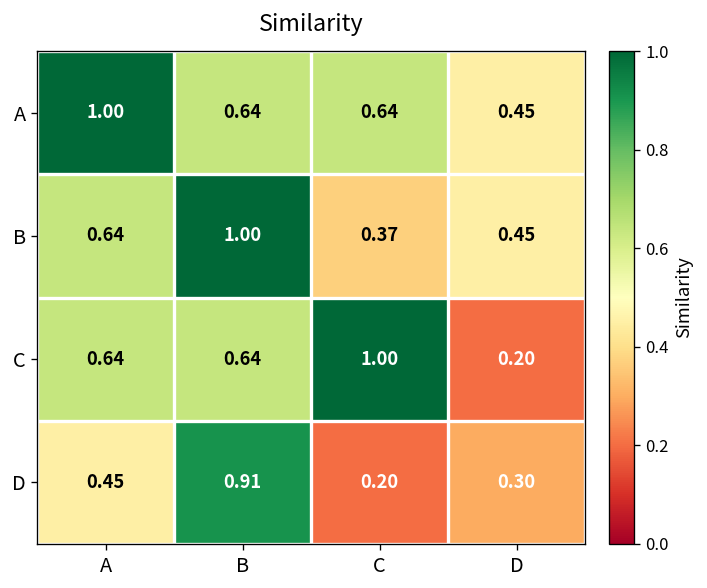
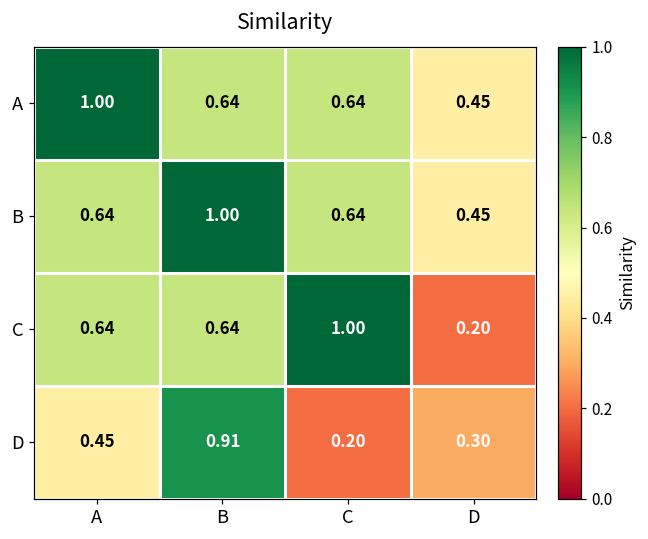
  {
    "A": {
      "A": 1.00,
      "B": 0.64,
      "C": 0.64,
      "D": 0.45
    },
    "B": {
      "A": 0.64,
      "B": 1.00,
-     "C": 0.37,
+     "C": 0.64,
      "D": 0.45
    },
    "C": {
      "A": 0.64,
      "B": 0.64,
      "C": 1.00,
      "D": 0.20
    },
    "D": {
      "A": 0.45,
      "B": 0.91,
      "C": 0.20,
      "D": 0.30
    }
  }
